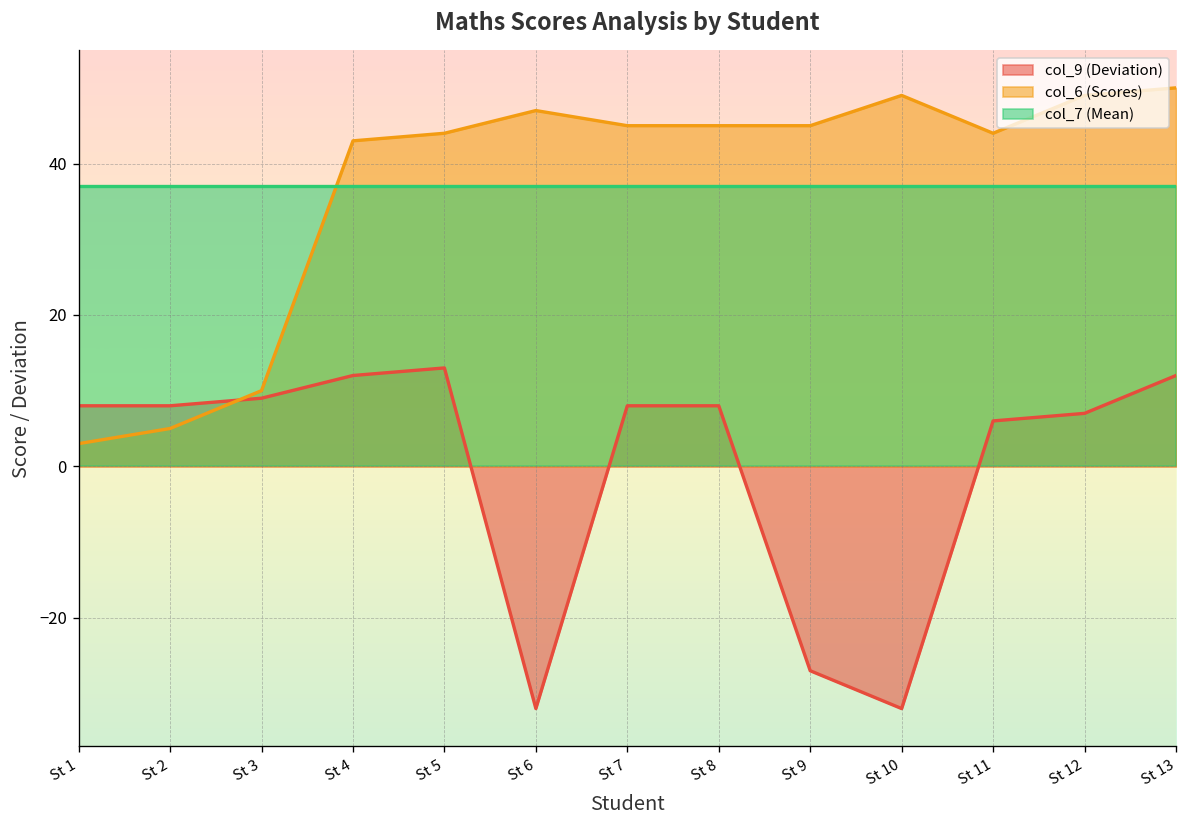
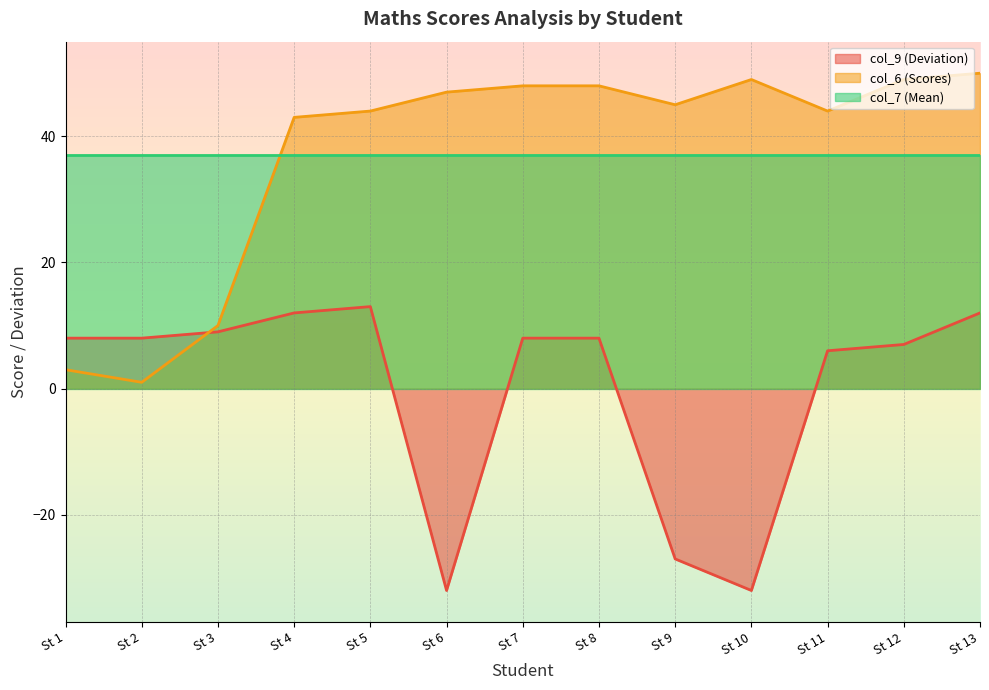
  {
    "col_6 (Scores)": {
      "St 1": 3,
-     "St 2": 5,
+     "St 2": 1,
      "St 3": 10,
      "St 4": 43,
      "St 5": 44,
      "St 6": 47,
-     "St 7": 45,
-     "St 8": 45,
+     "St 7": 48,
+     "St 8": 48,
      "St 9": 45,
      "St 10": 49,
      "St 11": 44,
      "St 13": 50
    },
    "col_7 (Mean)": {
      "St 1": 37,
      "St 2": 37,
      "St 3": 37,
      "St 4": 37,
      "St 5": 37,
      "St 6": 37,
      "St 7": 37,
      "St 8": 37,
      "St 9": 37,
      "St 10": 37,
      "St 11": 37,
      "St 12": 37,
      "St 13": 37
    }
  }
